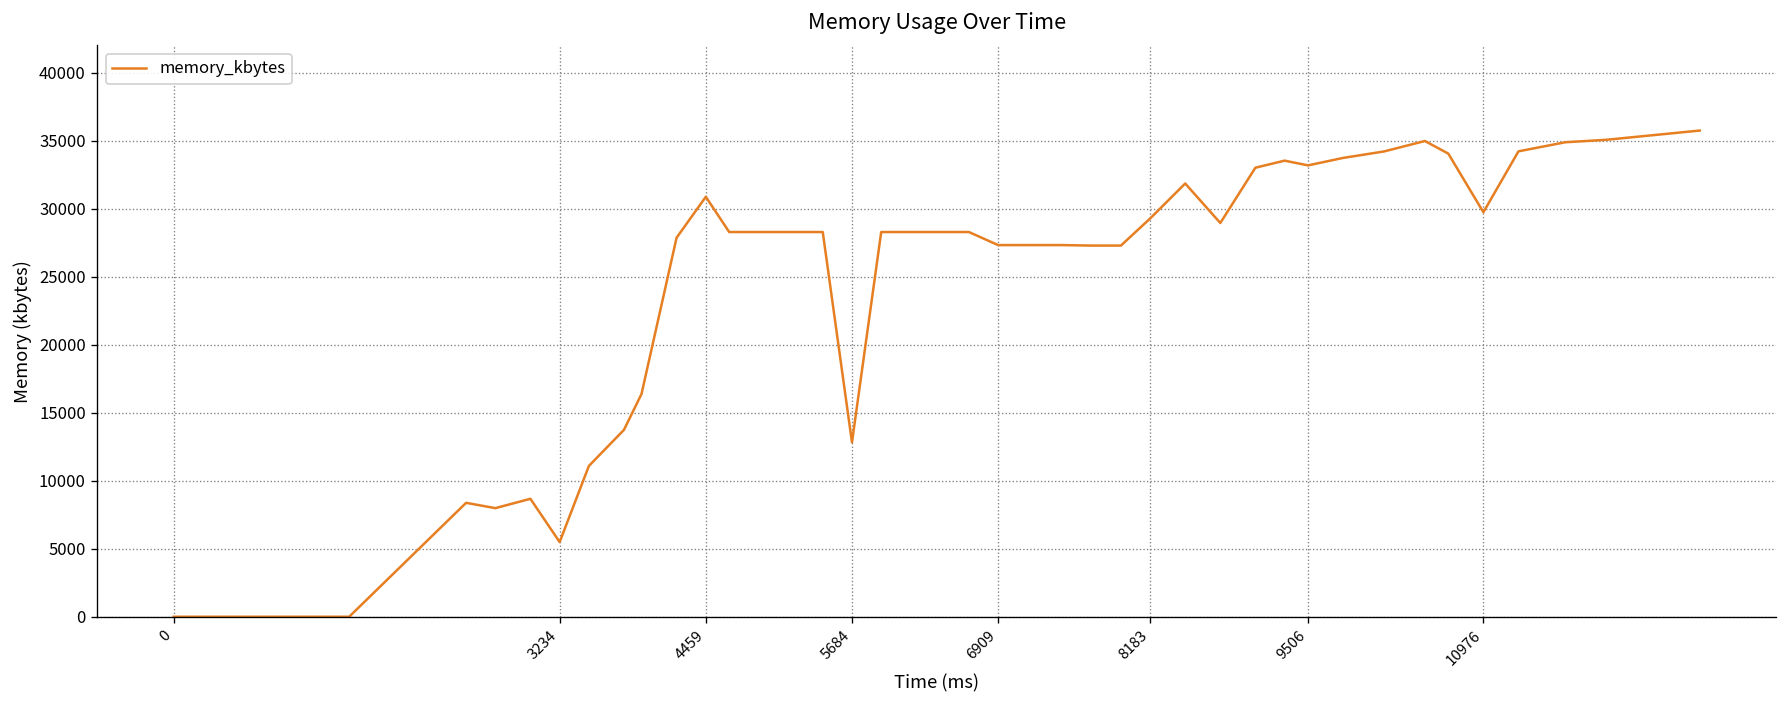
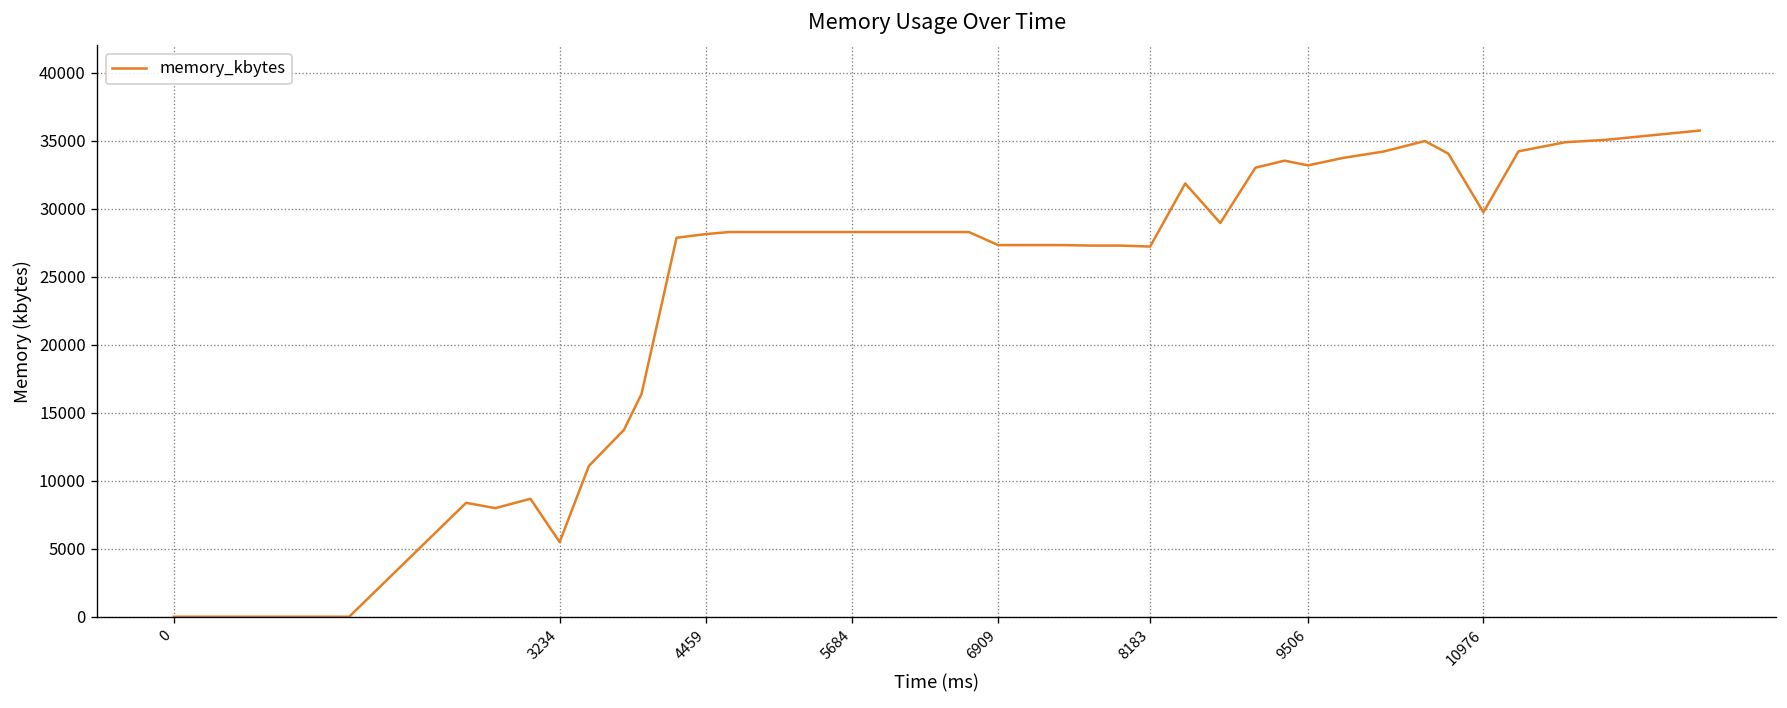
  {
    "0": 0,
    "3234": 5500,
-   "4459": 30900,
-   "5684": 12800,
+   "4459": 28100,
+   "5684": 28300,
    "6909": 27300,
-   "8183": 29300,
+   "8183": 27200,
    "9506": 33200,
    "10976": 29700
  }
